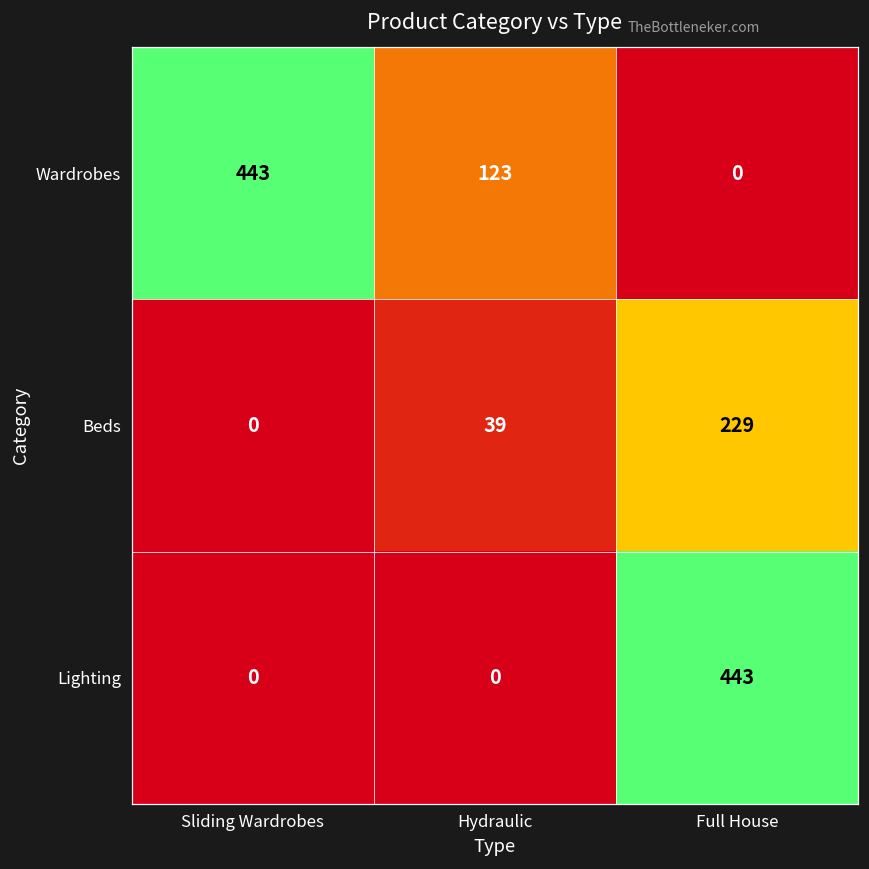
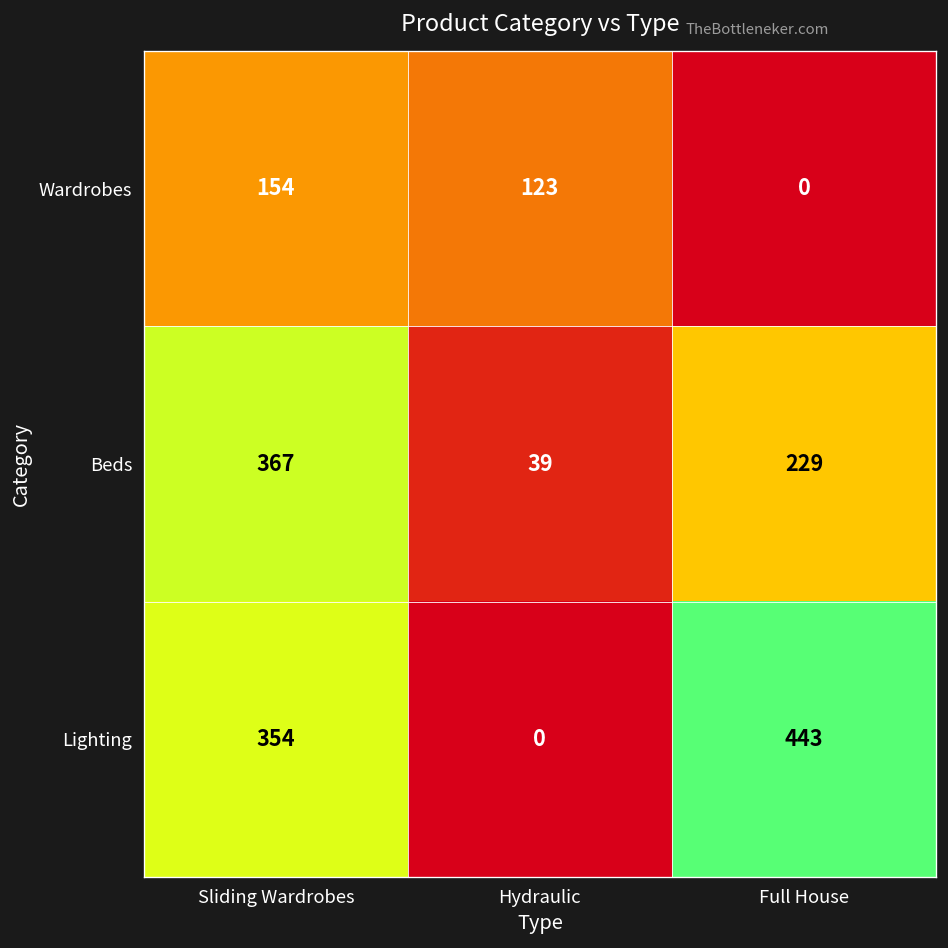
  {
    "Wardrobes": {
-     "Sliding Wardrobes": 443,
+     "Sliding Wardrobes": 154,
      "Hydraulic": 123,
      "Full House": 0
    },
    "Beds": {
-     "Sliding Wardrobes": 0,
+     "Sliding Wardrobes": 367,
      "Hydraulic": 39,
      "Full House": 229
    },
    "Lighting": {
-     "Sliding Wardrobes": 0,
+     "Sliding Wardrobes": 354,
      "Hydraulic": 0,
      "Full House": 443
    }
  }
